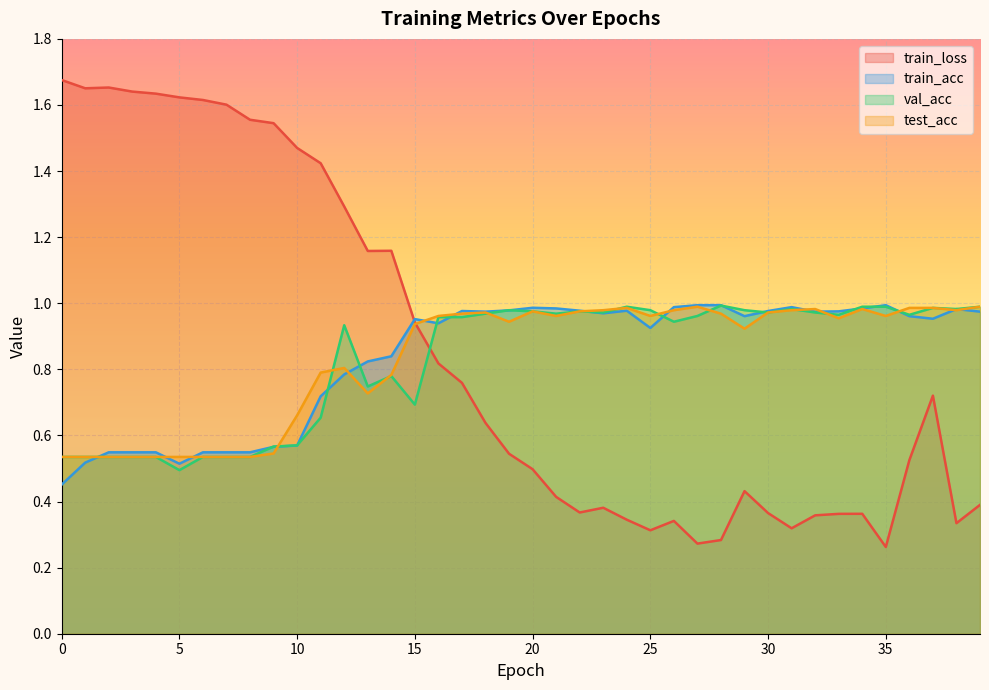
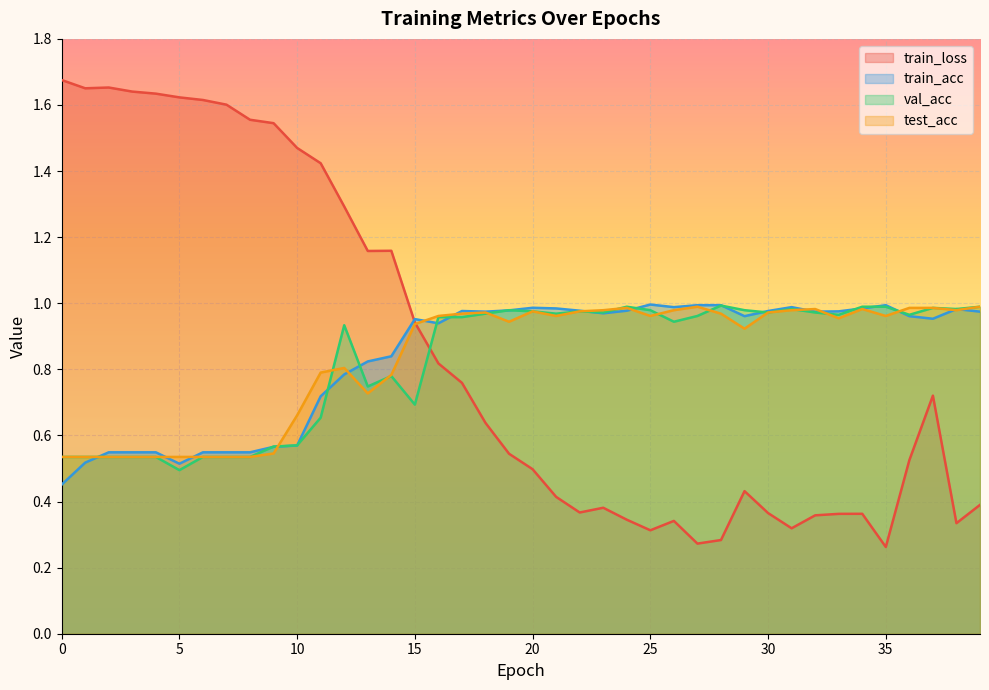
  {
    "train_acc": {
      "0": 0.45,
      "5": 0.51,
      "15": 0.95,
      "20": 0.99,
-     "25": 0.93
+     "25": 1.00
    },
    "val_acc": {
      "5": 0.50,
      "15": 0.69,
      "25": 0.98
    }
  }
